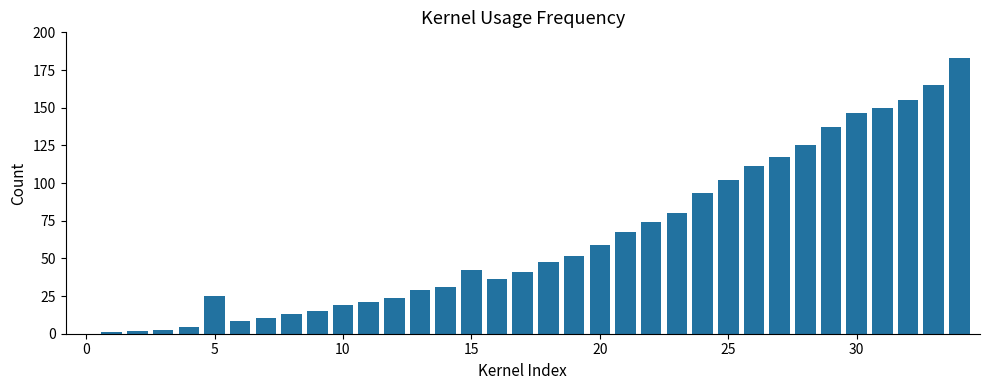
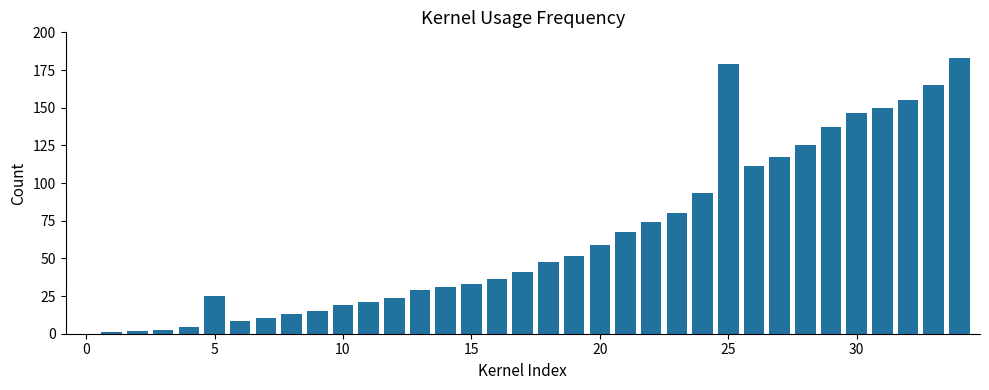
  {
    "0": 0,
    "5": 25,
    "10": 19,
-   "15": 43,
+   "15": 33,
    "20": 59,
-   "25": 102,
+   "25": 179,
    "30": 147
  }
